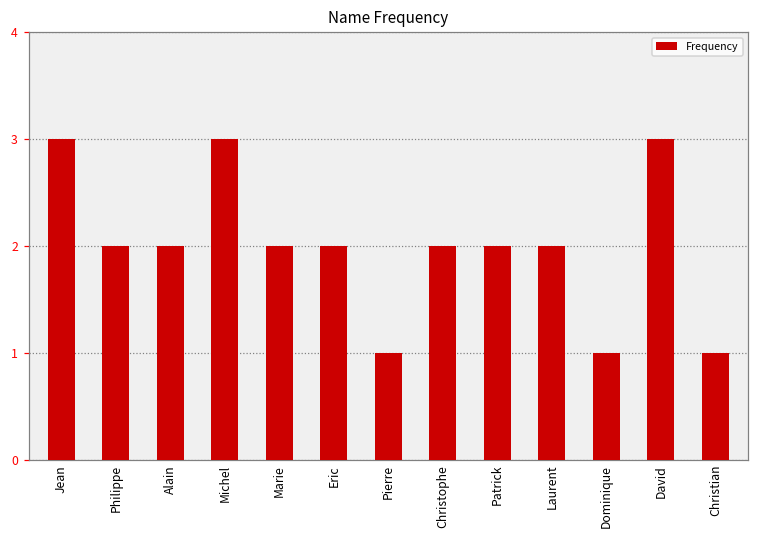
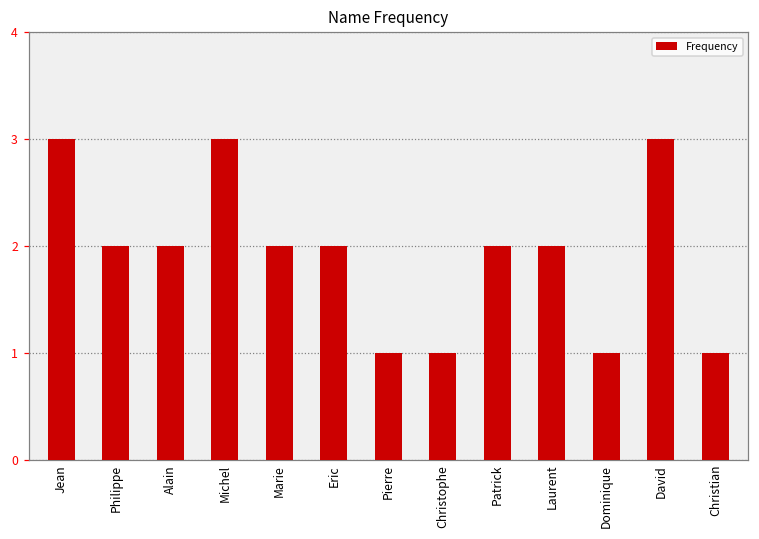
  {
    "Jean": 3,
    "Philippe": 2,
    "Alain": 2,
    "Michel": 3,
    "Marie": 2,
    "Eric": 2,
    "Pierre": 1,
-   "Christophe": 2,
+   "Christophe": 1,
    "Patrick": 2,
    "Laurent": 2,
    "Dominique": 1,
    "David": 3,
    "Christian": 1
  }
